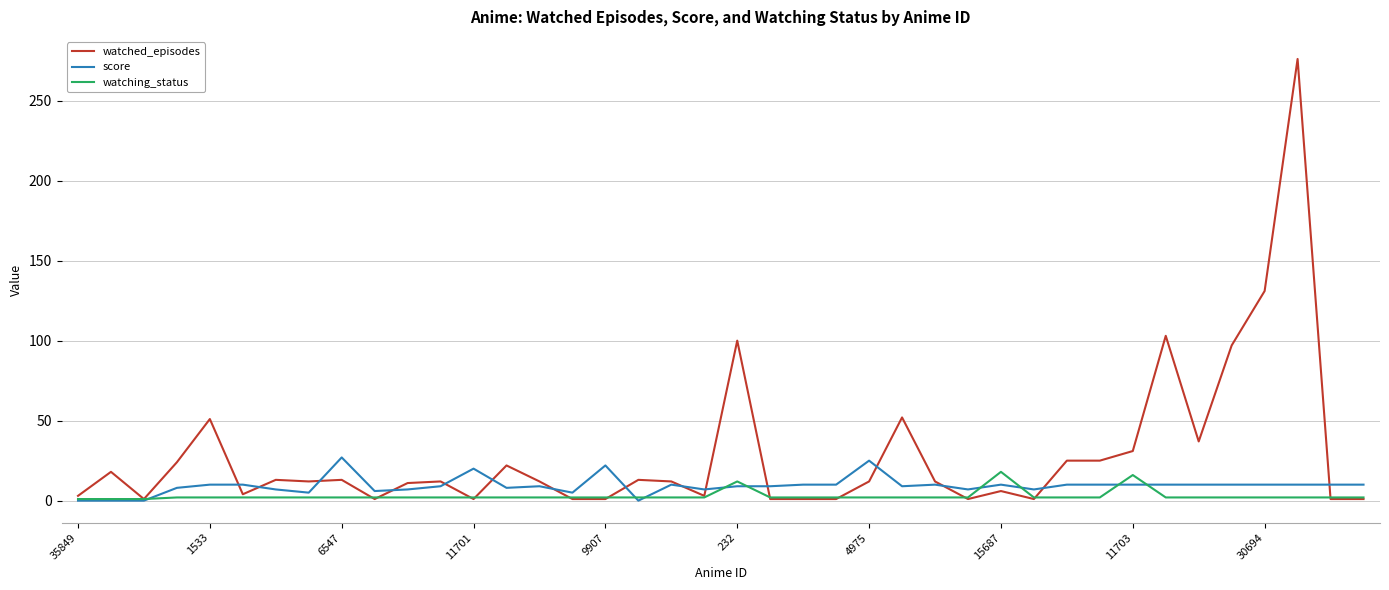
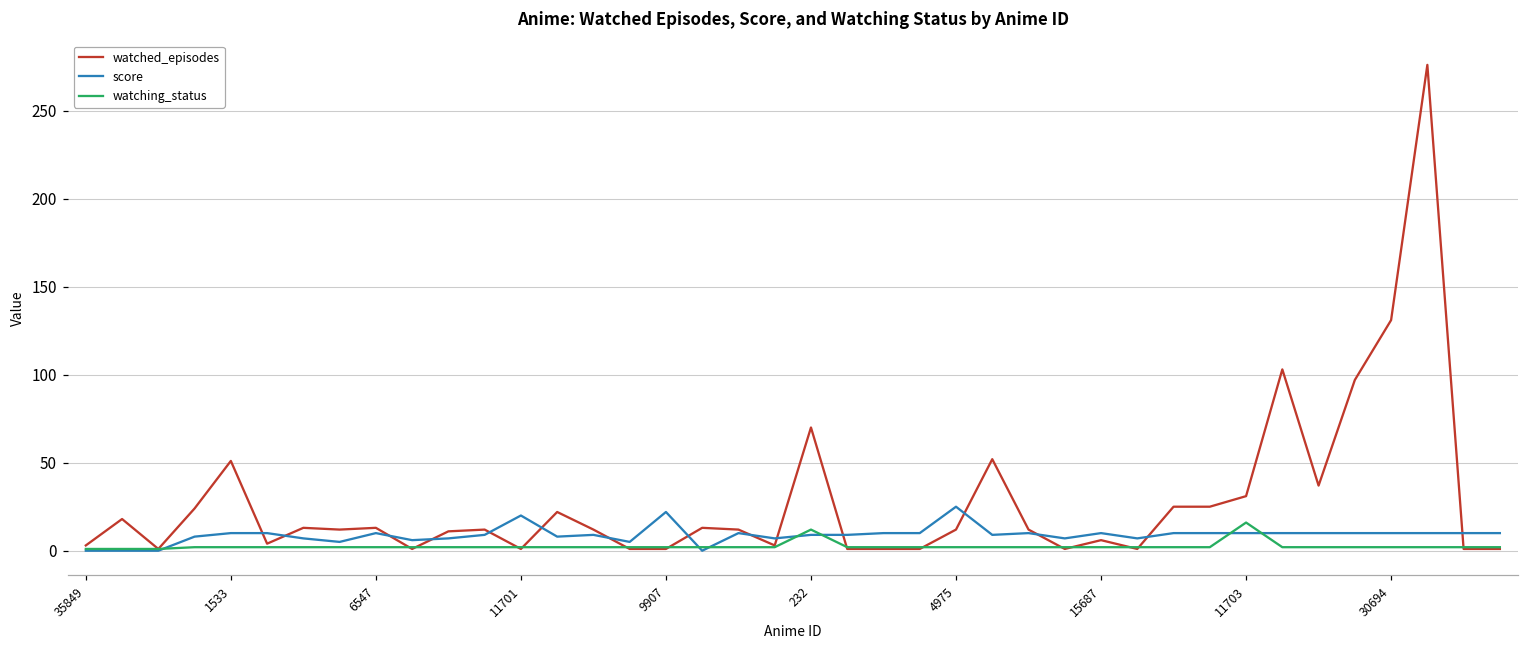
  {
    "watched_episodes": {
      "35849": 3,
      "1533": 51,
      "6547": 13,
-     "232": 100,
+     "232": 70,
      "4975": 12,
      "15687": 6,
      "11703": 31,
      "30694": 131
    },
    "score": {
      "1533": 10,
-     "6547": 27,
+     "6547": 10,
      "11701": 20,
      "9907": 22,
      "232": 9,
      "4975": 25,
      "15687": 10,
      "11703": 10,
      "30694": 10
    },
    "watching_status": {
      "1533": 2,
      "6547": 2,
      "232": 12,
      "4975": 2,
-     "15687": 18,
+     "15687": 2,
      "11703": 16,
      "30694": 2
    }
  }
